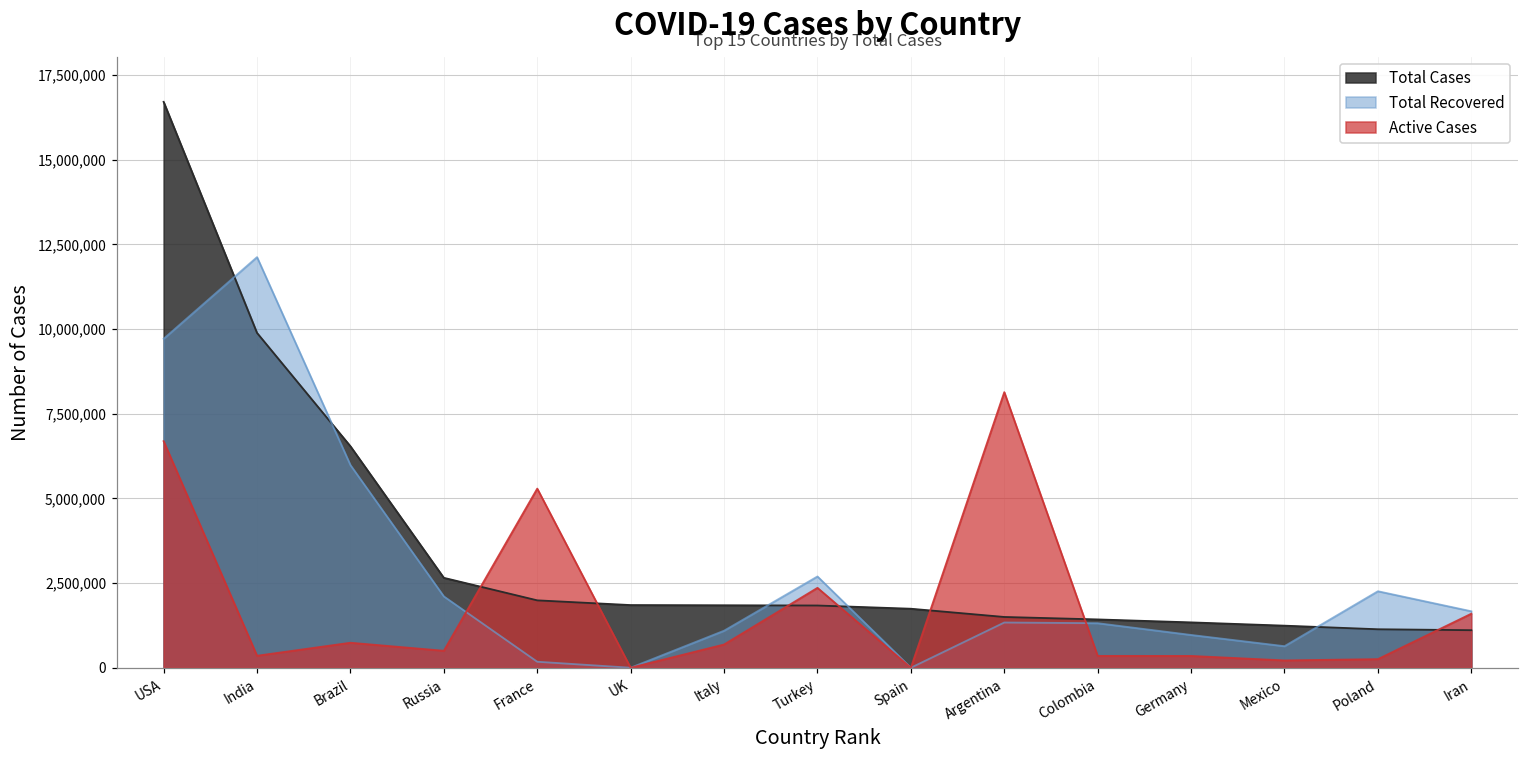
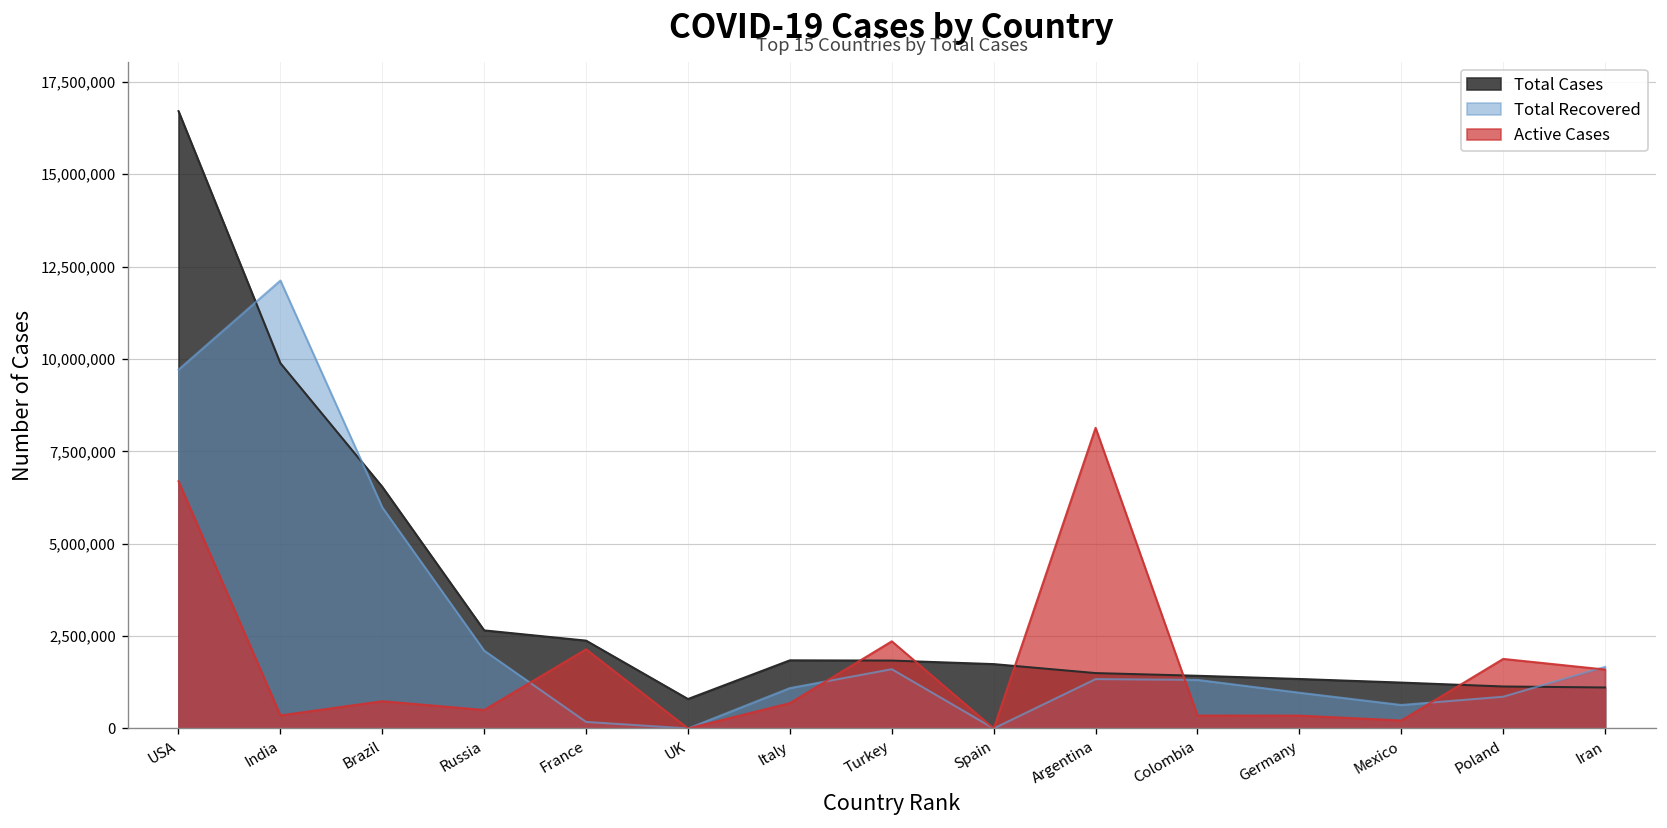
  {
    "Total Cases": {
      "USA": "16,700,000",
      "India": "9,900,000",
      "Brazil": "6,500,000",
      "Russia": "2,700,000",
-     "France": "2,000,000",
-     "UK": "1,800,000",
+     "France": "2,400,000",
+     "UK": "800,000",
      "Italy": "1,800,000",
      "Turkey": "1,800,000",
      "Spain": "1,700,000",
      "Argentina": "1,500,000",
      "Colombia": "1,400,000",
      "Germany": "1,300,000",
      "Mexico": "1,200,000",
      "Poland": "1,100,000",
      "Iran": "1,100,000"
    },
    "Total Recovered": {
      "USA": "9,700,000",
      "India": "12,100,000",
      "Brazil": "6,000,000",
      "Russia": "2,100,000",
      "France": "200,000",
      "Italy": "1,100,000",
-     "Turkey": "2,700,000",
+     "Turkey": "1,600,000",
      "Argentina": "1,300,000",
      "Colombia": "1,300,000",
      "Germany": "1,000,000",
      "Mexico": "600,000",
-     "Poland": "2,300,000"
+     "Poland": "900,000"
    },
    "Active Cases": {
      "USA": "6,700,000",
      "India": "400,000",
      "Brazil": "700,000",
      "Russia": "500,000",
-     "France": "5,300,000",
+     "France": "2,100,000",
      "Italy": "700,000",
      "Turkey": "2,400,000",
      "Argentina": "8,100,000",
      "Colombia": "300,000",
      "Germany": "300,000",
      "Mexico": "200,000",
-     "Poland": "300,000"
+     "Poland": "1,900,000"
    }
  }
